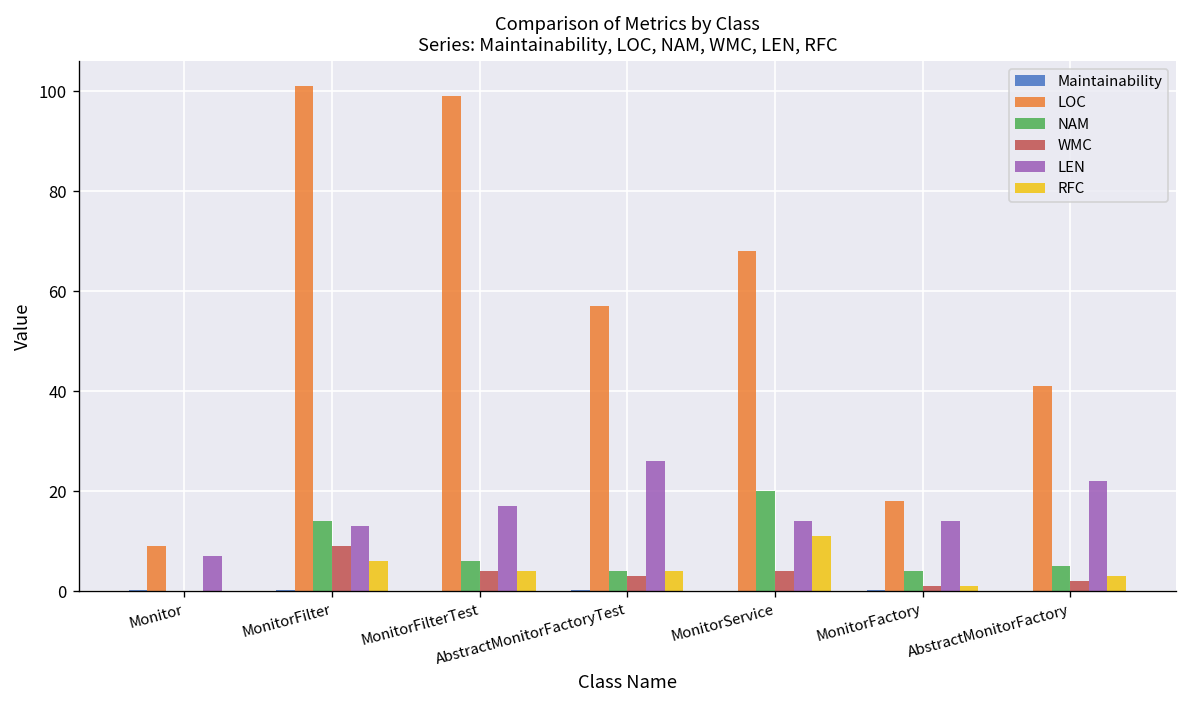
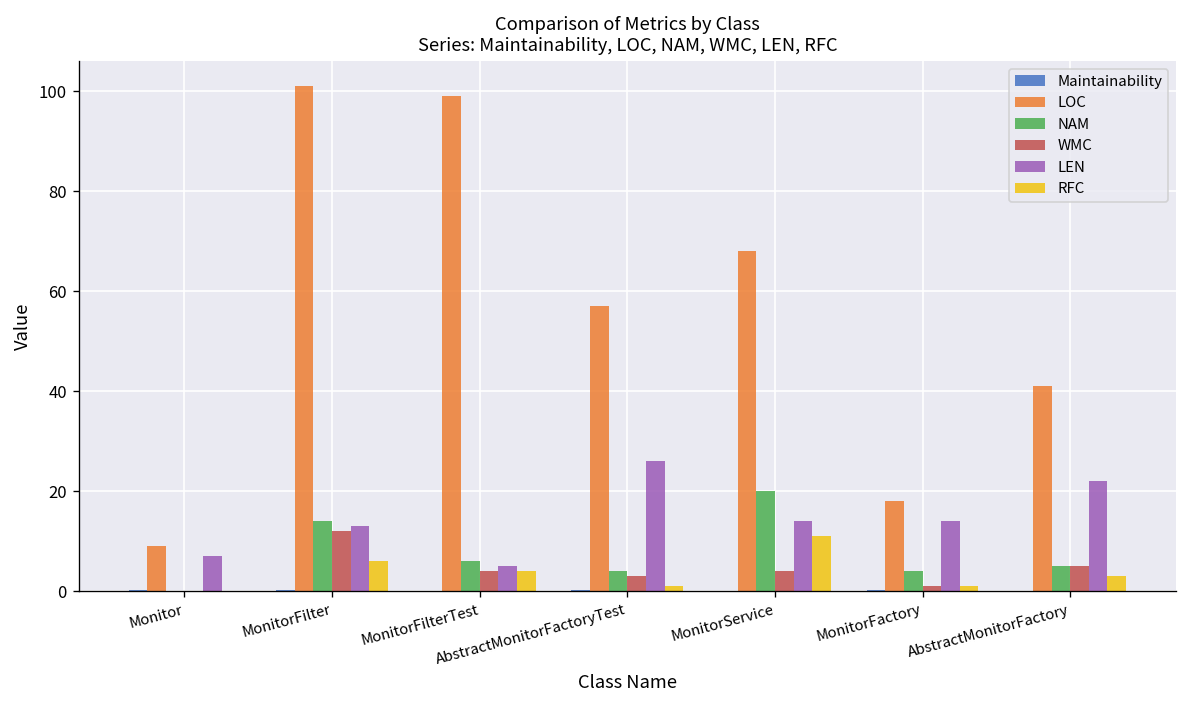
  {
    "LOC": {
      "Monitor": 9,
      "MonitorFilter": 101,
      "MonitorFilterTest": 99,
      "AbstractMonitorFactoryTest": 57,
      "MonitorService": 68,
      "MonitorFactory": 18,
      "AbstractMonitorFactory": 41
    },
    "NAM": {
      "Monitor": 0,
      "MonitorFilter": 14,
      "MonitorFilterTest": 6,
      "AbstractMonitorFactoryTest": 4,
      "MonitorService": 20,
      "MonitorFactory": 4,
      "AbstractMonitorFactory": 5
    },
    "WMC": {
      "Monitor": 0,
-     "MonitorFilter": 9,
+     "MonitorFilter": 12,
      "MonitorFilterTest": 4,
      "AbstractMonitorFactoryTest": 3,
      "MonitorService": 4,
      "MonitorFactory": 1,
-     "AbstractMonitorFactory": 2
+     "AbstractMonitorFactory": 5
    },
    "LEN": {
      "Monitor": 7,
      "MonitorFilter": 13,
-     "MonitorFilterTest": 17,
+     "MonitorFilterTest": 5,
      "AbstractMonitorFactoryTest": 26,
      "MonitorService": 14,
      "MonitorFactory": 14,
      "AbstractMonitorFactory": 22
    },
    "RFC": {
      "Monitor": 0,
      "MonitorFilter": 6,
      "MonitorFilterTest": 4,
-     "AbstractMonitorFactoryTest": 4,
+     "AbstractMonitorFactoryTest": 1,
      "MonitorService": 11,
      "MonitorFactory": 1,
      "AbstractMonitorFactory": 3
    }
  }
